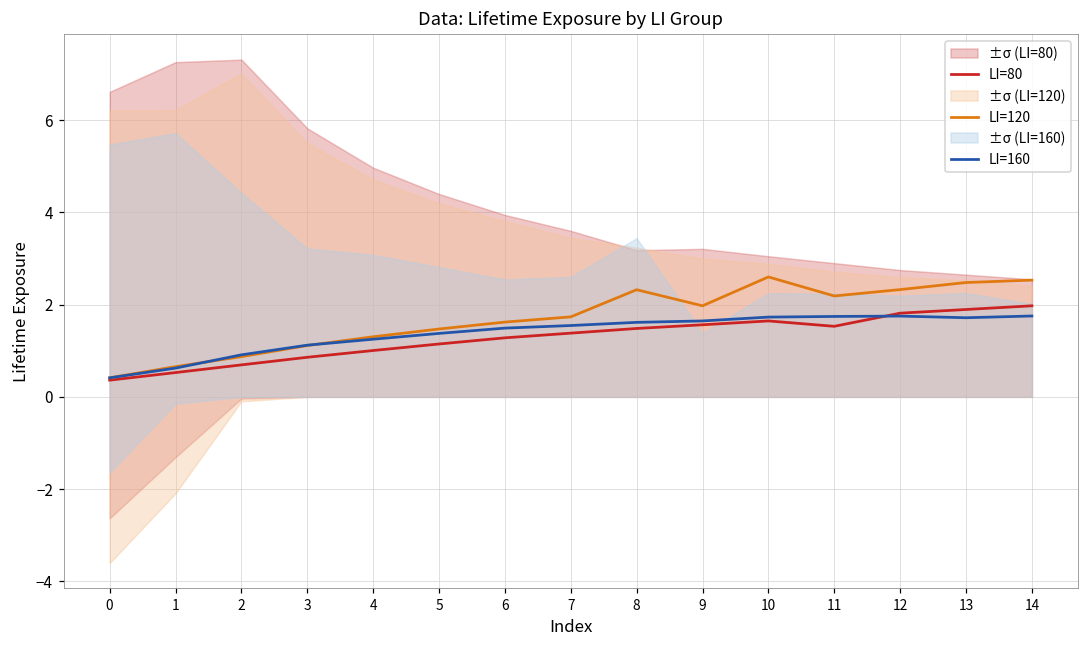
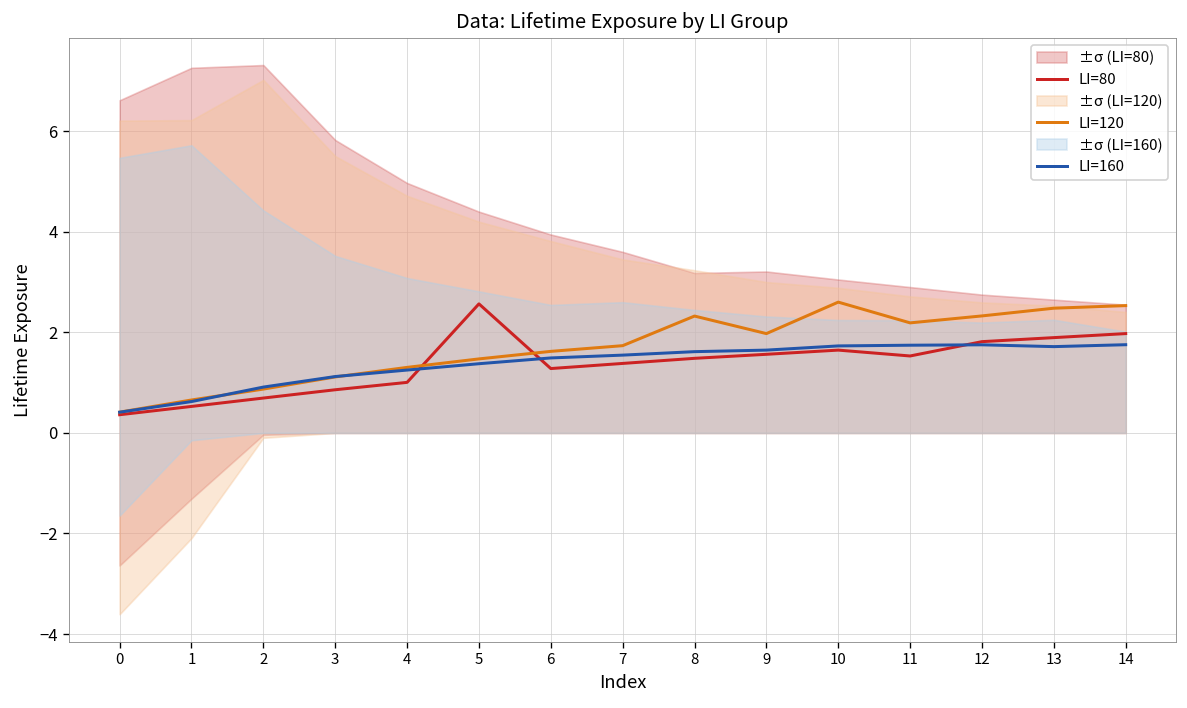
  {
    "LI=80": {
      "1": 0.5,
      "2": 0.7,
      "3": 0.9,
      "4": 1.0,
-     "5": 1.1,
+     "5": 2.6,
      "6": 1.3,
      "7": 1.4,
      "8": 1.5,
      "9": 1.6,
      "10": 1.6,
      "11": 1.5,
      "12": 1.8,
      "13": 1.9
    },
    "LI=120": {
      "5": 1.5,
      "6": 1.6,
      "7": 1.7,
      "8": 2.3,
      "9": 2.0,
      "10": 2.6,
      "12": 2.3
    },
    "±σ (LI=160)": {
-     "3": 3.2,
-     "8": 3.4,
-     "9": 1.4
+     "3": 3.5,
+     "8": 2.4,
+     "9": 2.3
    },
    "LI=160": {
      "5": 1.4,
      "6": 1.5,
      "7": 1.5,
      "8": 1.6,
      "9": 1.6,
      "10": 1.7,
      "11": 1.7,
      "12": 1.8,
      "13": 1.7,
      "14": 1.8
    }
  }
